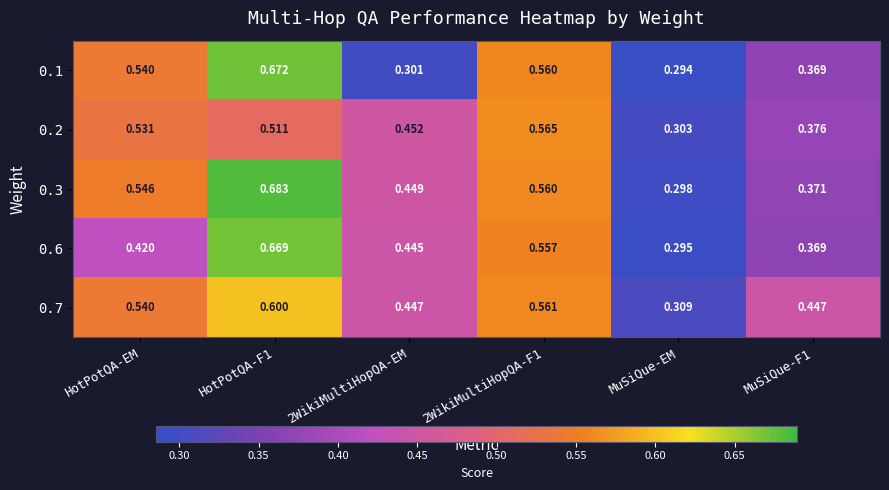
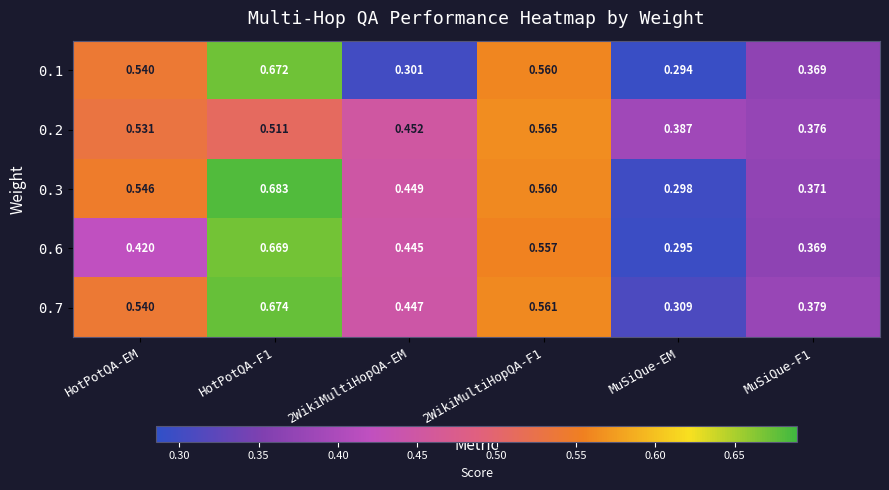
  {
    "0.1": {
      "HotPotQA-EM": 0.540,
      "HotPotQA-F1": 0.672,
      "2WikiMultiHopQA-EM": 0.301,
      "2WikiMultiHopQA-F1": 0.560,
      "MuSiQue-EM": 0.294,
      "MuSiQue-F1": 0.369
    },
    "0.2": {
      "HotPotQA-EM": 0.531,
      "HotPotQA-F1": 0.511,
      "2WikiMultiHopQA-EM": 0.452,
      "2WikiMultiHopQA-F1": 0.565,
-     "MuSiQue-EM": 0.303,
+     "MuSiQue-EM": 0.387,
      "MuSiQue-F1": 0.376
    },
    "0.3": {
      "HotPotQA-EM": 0.546,
      "HotPotQA-F1": 0.683,
      "2WikiMultiHopQA-EM": 0.449,
      "2WikiMultiHopQA-F1": 0.560,
      "MuSiQue-EM": 0.298,
      "MuSiQue-F1": 0.371
    },
    "0.6": {
      "HotPotQA-EM": 0.420,
      "HotPotQA-F1": 0.669,
      "2WikiMultiHopQA-EM": 0.445,
      "2WikiMultiHopQA-F1": 0.557,
      "MuSiQue-EM": 0.295,
      "MuSiQue-F1": 0.369
    },
    "0.7": {
      "HotPotQA-EM": 0.540,
-     "HotPotQA-F1": 0.600,
+     "HotPotQA-F1": 0.674,
      "2WikiMultiHopQA-EM": 0.447,
      "2WikiMultiHopQA-F1": 0.561,
      "MuSiQue-EM": 0.309,
-     "MuSiQue-F1": 0.447
+     "MuSiQue-F1": 0.379
    }
  }
